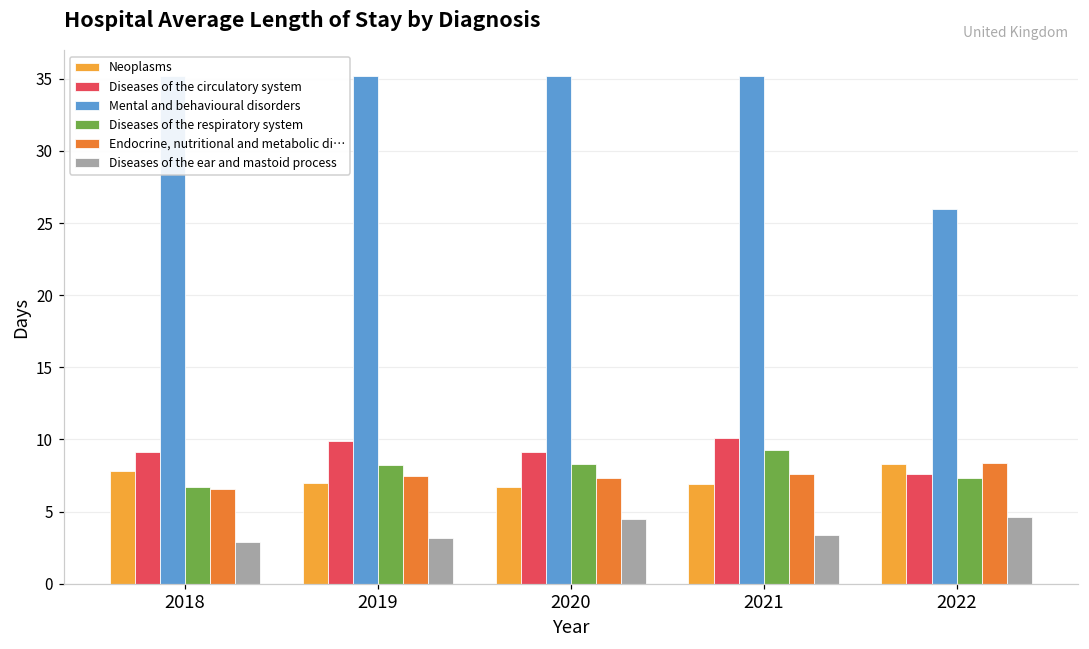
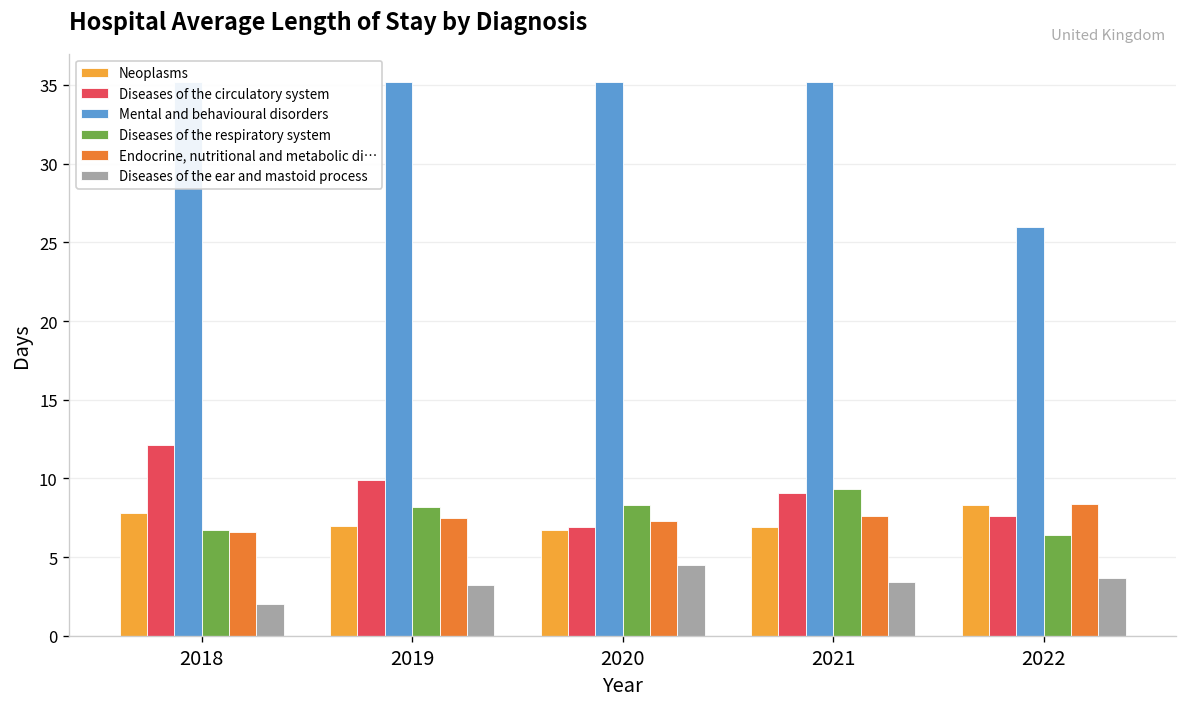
  {
    "Diseases of the circulatory system": {
-     "2018": 9.1,
+     "2018": 12.1,
      "2019": 9.9,
-     "2020": 9.1,
-     "2021": 10.1,
+     "2020": 6.9,
+     "2021": 9.1,
      "2022": 7.6
    },
    "Mental and behavioural disorders": {
      "2019": 35.2,
      "2020": 35.2,
      "2021": 35.2,
      "2022": 26.0
    },
    "Diseases of the respiratory system": {
      "2018": 6.7,
      "2019": 8.2,
      "2020": 8.3,
      "2021": 9.3,
-     "2022": 7.3
+     "2022": 6.4
    },
    "Diseases of the ear and mastoid process": {
-     "2018": 2.9,
+     "2018": 2.0,
      "2019": 3.2,
      "2020": 4.5,
      "2021": 3.4,
-     "2022": 4.6
+     "2022": 3.7
    }
  }
